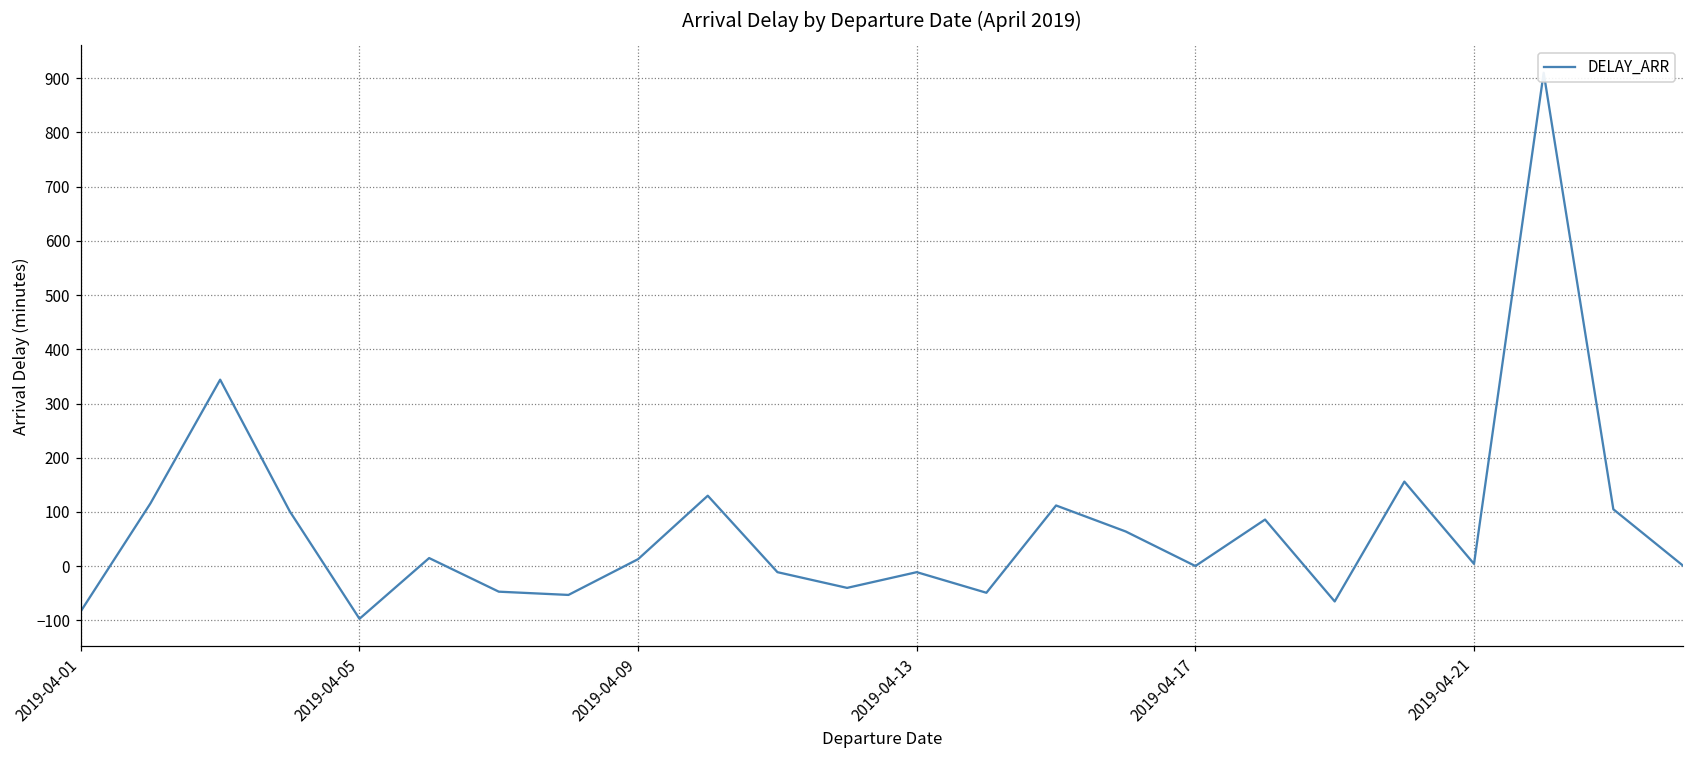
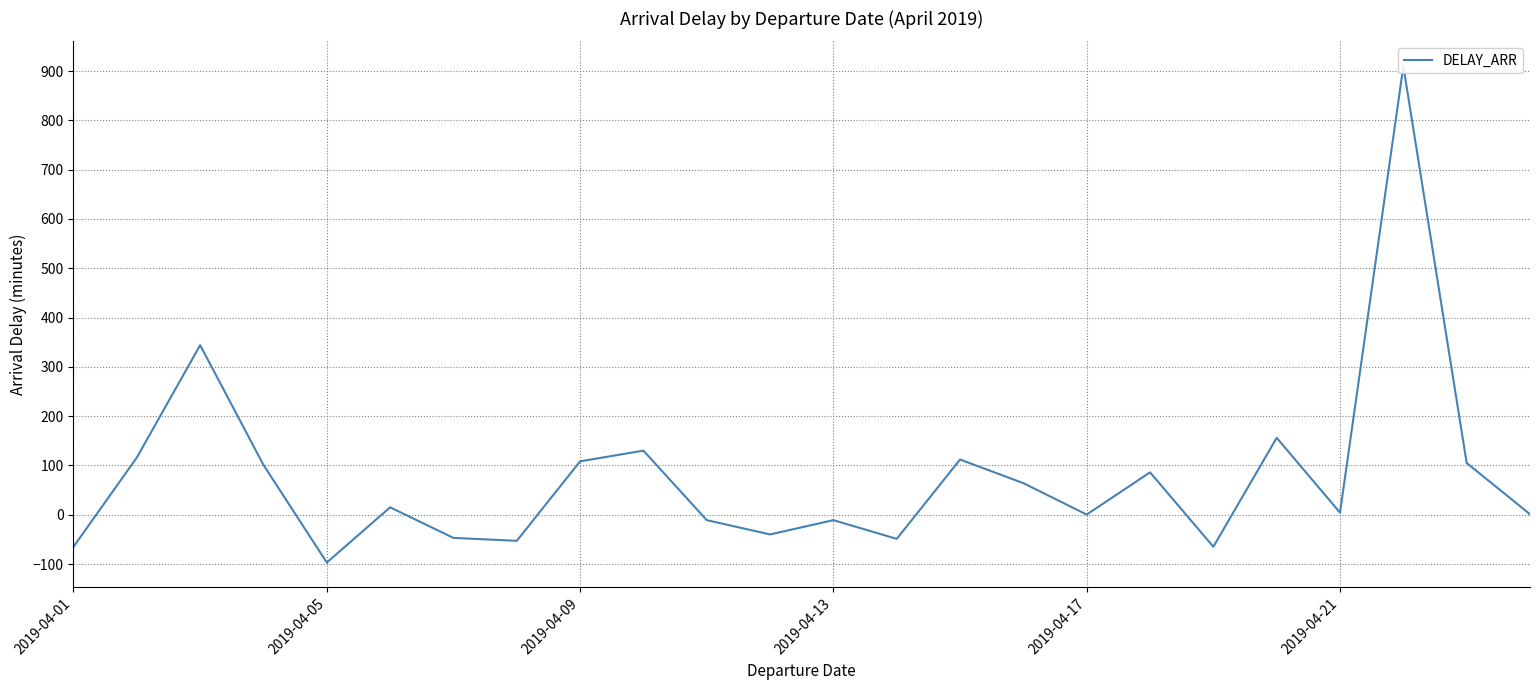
  {
-   "2019-04-01": -80,
+   "2019-04-01": -70,
    "2019-04-05": -100,
-   "2019-04-09": 10,
+   "2019-04-09": 110,
    "2019-04-13": -10,
    "2019-04-17": 0,
    "2019-04-21": 0
  }
